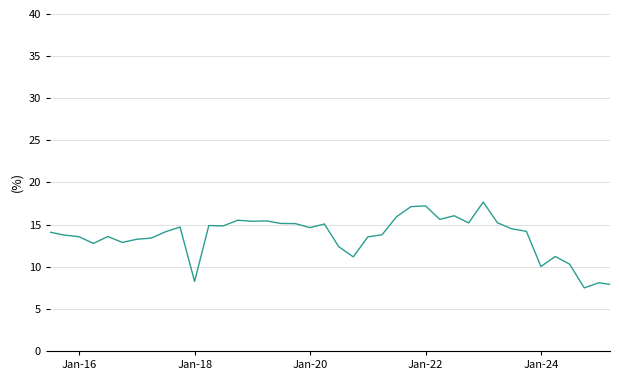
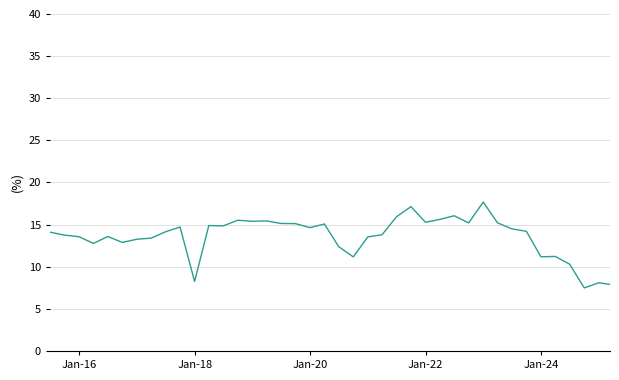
  {
    "Jan-16": 14,
    "Jan-18": 8,
    "Jan-20": 15,
-   "Jan-22": 17,
-   "Jan-24": 10
+   "Jan-22": 15,
+   "Jan-24": 11
  }
